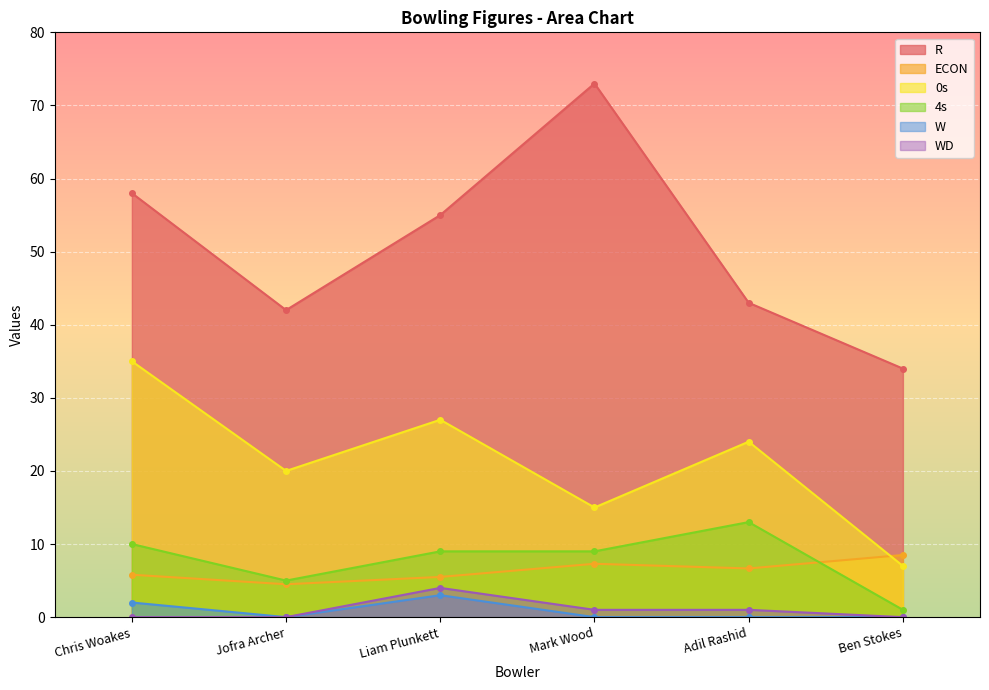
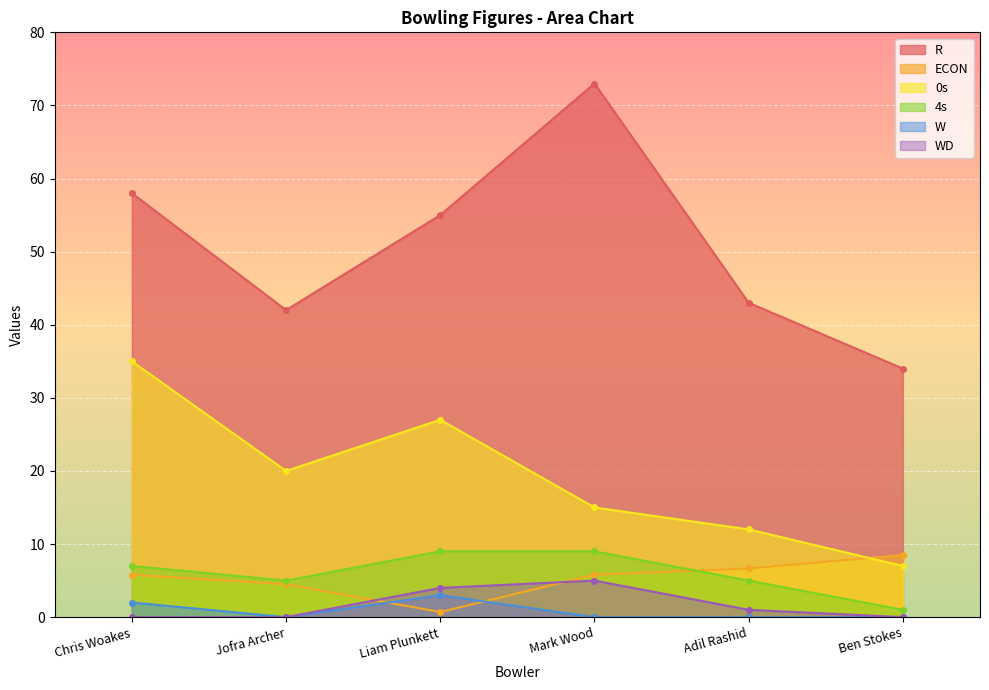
  {
    "R": {
      "Chris Woakes": 58,
      "Jofra Archer": 42,
      "Liam Plunkett": 55,
      "Mark Wood": 73,
      "Adil Rashid": 43,
      "Ben Stokes": 34
    },
    "ECON": {
      "Chris Woakes": 6,
      "Jofra Archer": 5,
-     "Liam Plunkett": 6,
-     "Mark Wood": 7,
+     "Liam Plunkett": 1,
+     "Mark Wood": 6,
      "Adil Rashid": 7,
      "Ben Stokes": 9
    },
    "0s": {
      "Chris Woakes": 35,
      "Jofra Archer": 20,
      "Liam Plunkett": 27,
      "Mark Wood": 15,
-     "Adil Rashid": 24,
+     "Adil Rashid": 12,
      "Ben Stokes": 7
    },
    "4s": {
-     "Chris Woakes": 10,
+     "Chris Woakes": 7,
      "Jofra Archer": 5,
      "Liam Plunkett": 9,
      "Mark Wood": 9,
-     "Adil Rashid": 13,
+     "Adil Rashid": 5,
      "Ben Stokes": 1
    },
    "W": {
      "Chris Woakes": 2,
      "Liam Plunkett": 3,
      "Mark Wood": 0,
      "Adil Rashid": 0
    },
    "WD": {
      "Chris Woakes": 0,
      "Liam Plunkett": 4,
-     "Mark Wood": 1,
+     "Mark Wood": 5,
      "Adil Rashid": 1
    }
  }
